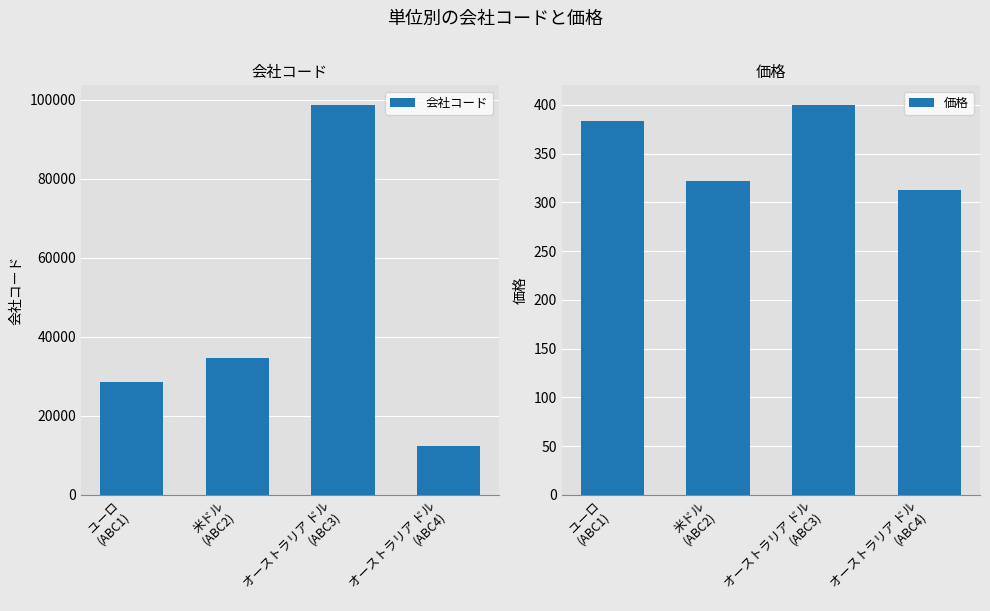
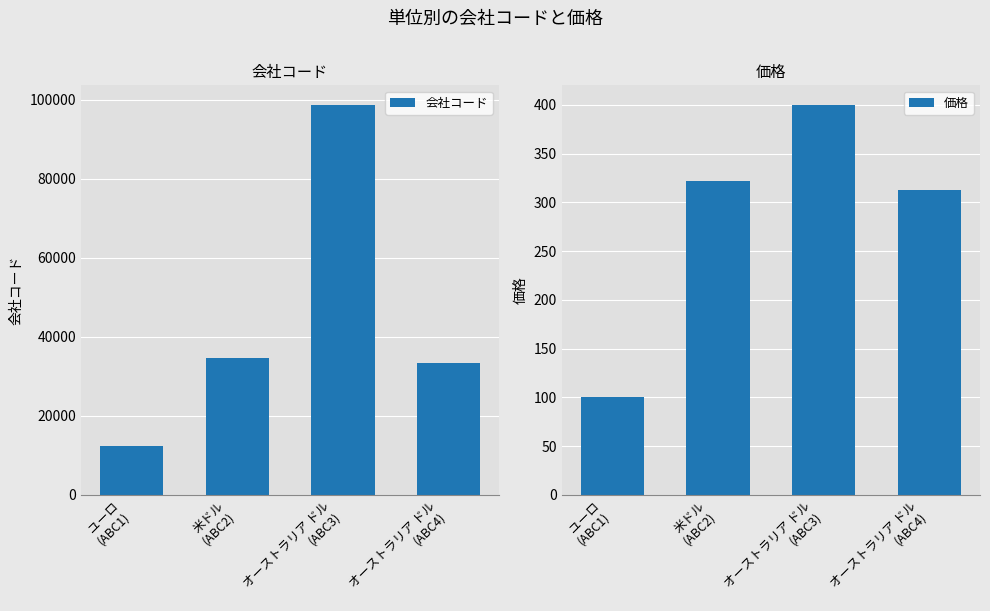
  {
    "会社コード": {
-     "ユーロ (ABC1)": 29000,
+     "ユーロ (ABC1)": 12000,
      "米ドル (ABC2)": 35000,
      "オーストラリア ドル (ABC3)": 99000,
-     "オーストラリア ドル (ABC4)": 12000
+     "オーストラリア ドル (ABC4)": 33000
    },
    "価格": {
-     "ユーロ (ABC1)": 380,
+     "ユーロ (ABC1)": 100,
      "米ドル (ABC2)": 320,
      "オーストラリア ドル (ABC3)": 400,
      "オーストラリア ドル (ABC4)": 310
    }
  }
